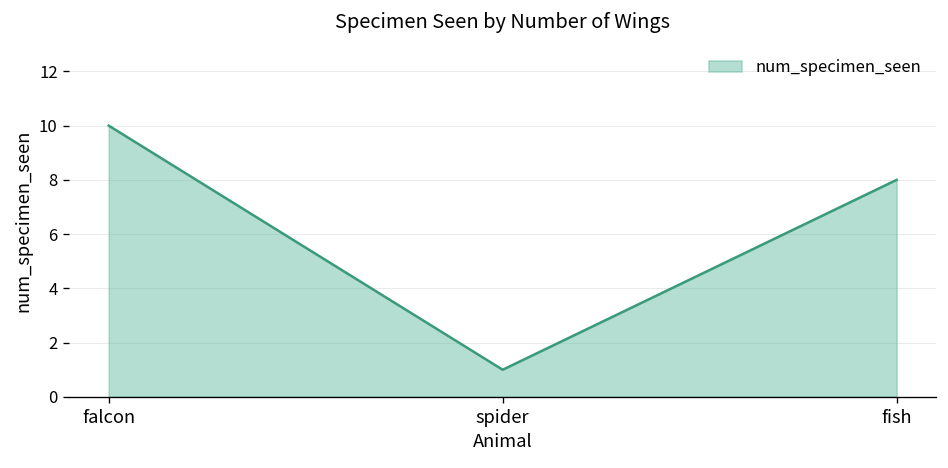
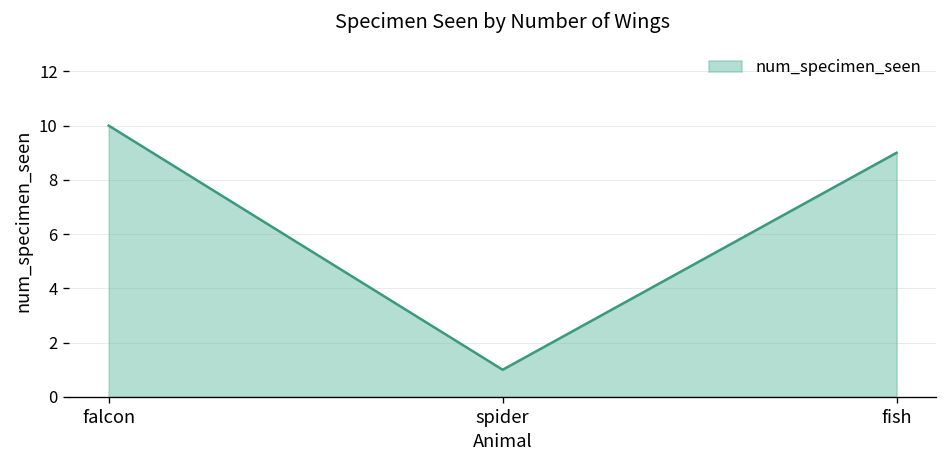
  {
    "falcon": 10,
    "spider": 1,
-   "fish": 8
+   "fish": 9
  }
